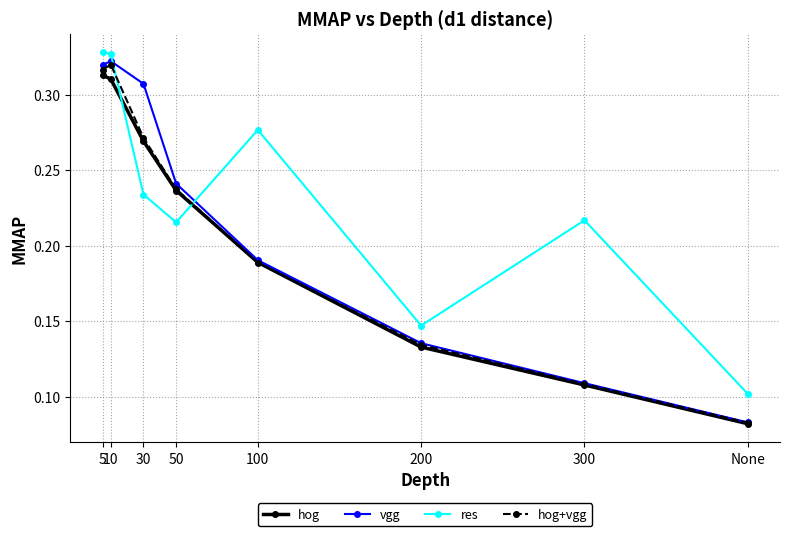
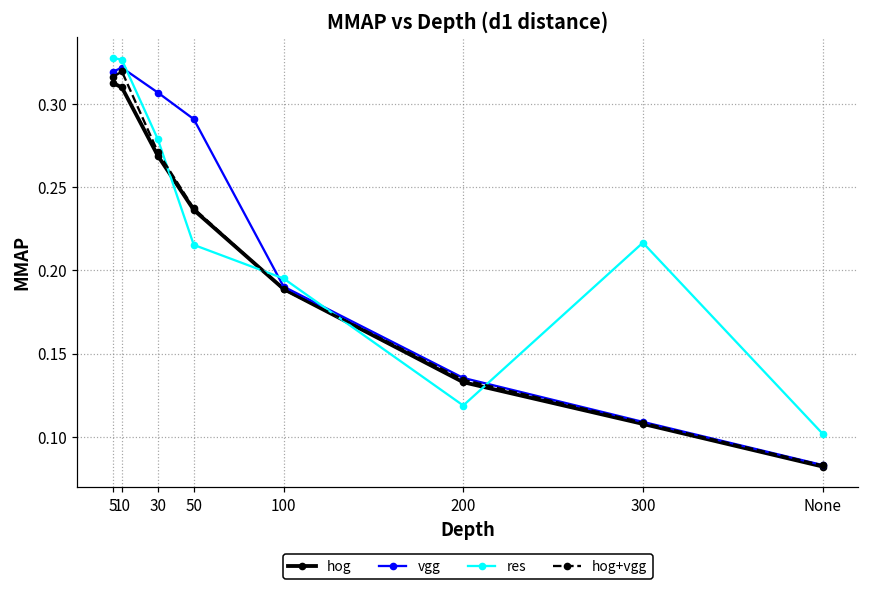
  {
    "vgg": {
      "30": 0.307,
-     "50": 0.241
+     "50": 0.291
    },
    "res": {
-     "30": 0.234,
+     "30": 0.279,
      "50": 0.215,
-     "100": 0.277,
-     "200": 0.147,
+     "100": 0.195,
+     "200": 0.119,
      "300": 0.217,
      "None": 0.102
    }
  }
